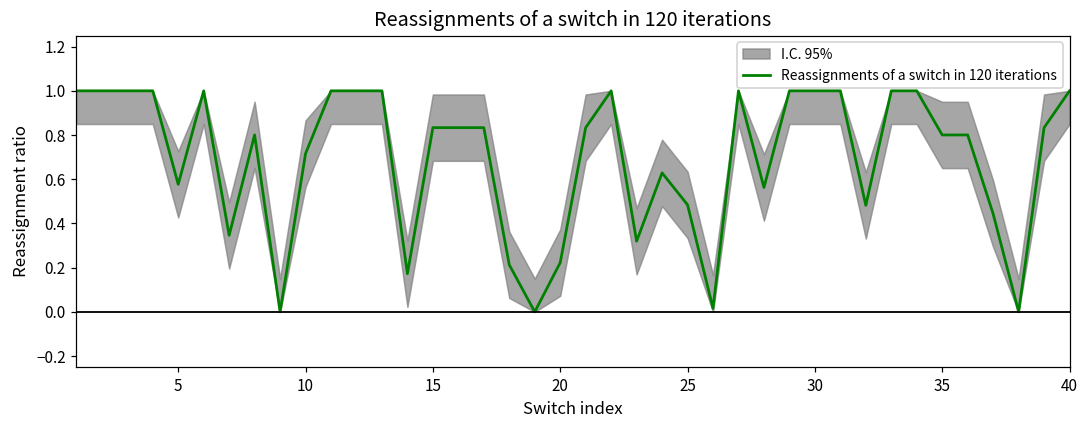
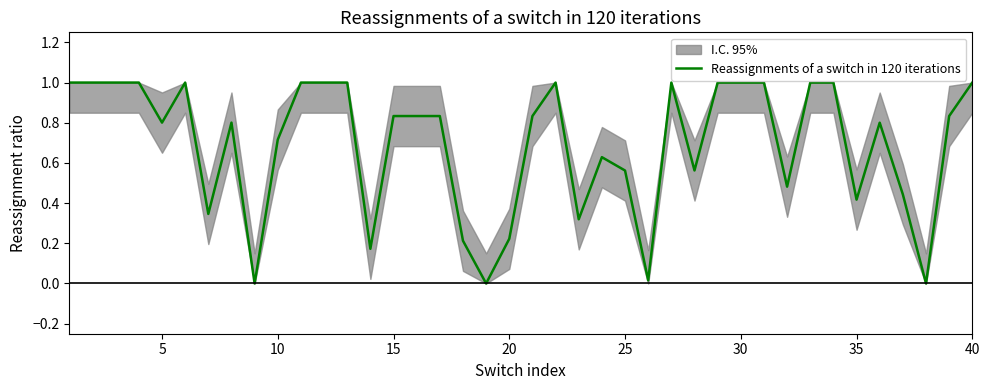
  {
    "Reassignments of a switch in 120 iterations": {
-     "5": 0.58,
+     "5": 0.80,
      "10": 0.72,
      "15": 0.83,
      "20": 0.22,
-     "25": 0.48,
-     "35": 0.80
+     "25": 0.56,
+     "35": 0.42
    }
  }
